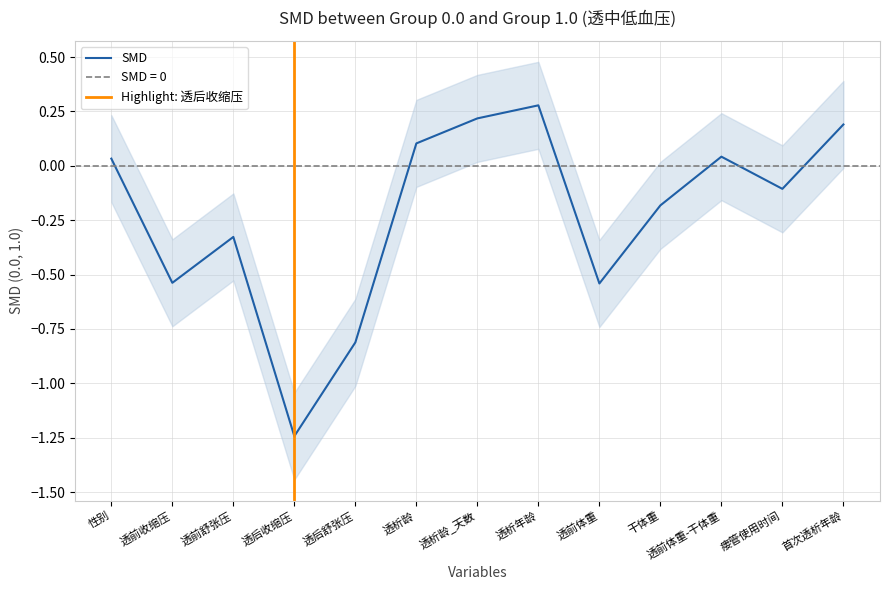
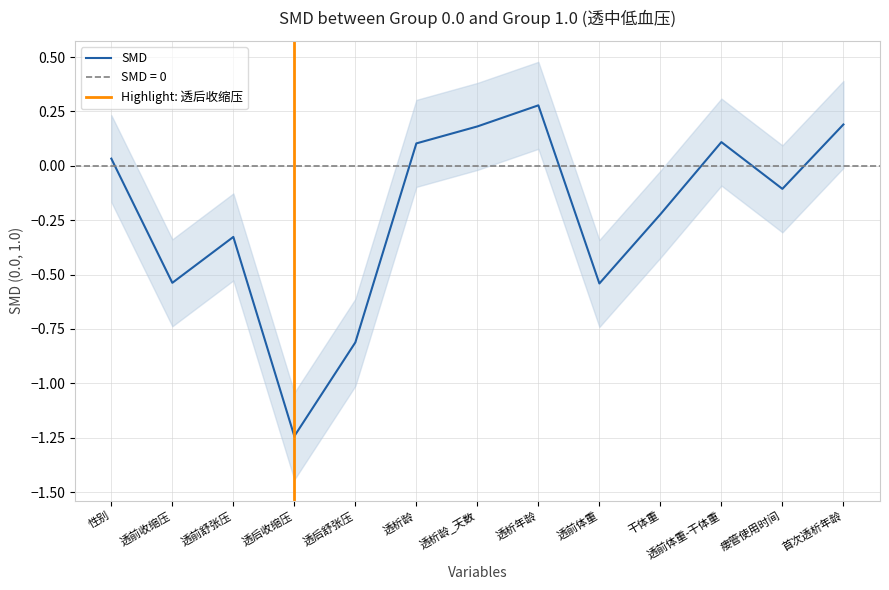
  {
    "SMD": {
      "性别": 0.03,
      "透前收缩压": -0.54,
      "透前舒张压": -0.33,
      "透后收缩压": -1.24,
      "透后舒张压": -0.81,
      "透析龄": 0.10,
-     "透析龄_天数": 0.22,
+     "透析龄_天数": 0.18,
      "透析年龄": 0.28,
      "透前体重": -0.54,
-     "干体重": -0.18,
-     "透前体重-干体重": 0.04,
+     "干体重": -0.22,
+     "透前体重-干体重": 0.11,
      "瘘管使用时间": -0.11,
      "首次透析年龄": 0.19
    }
  }
